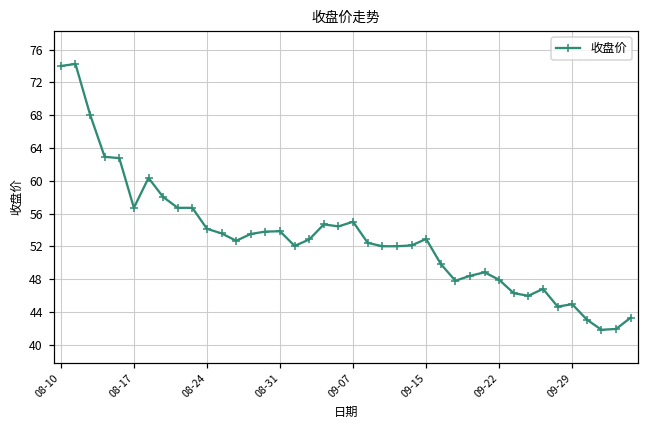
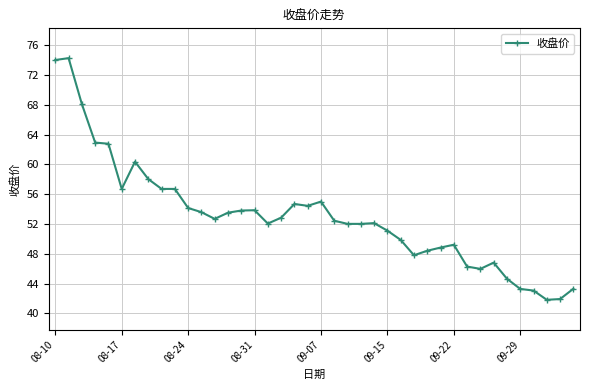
  {
    "08-10": 74,
    "08-17": 57,
    "08-24": 54,
    "08-31": 54,
    "09-07": 55,
-   "09-15": 53,
-   "09-22": 48,
-   "09-29": 45
+   "09-15": 51,
+   "09-22": 49,
+   "09-29": 43
  }
